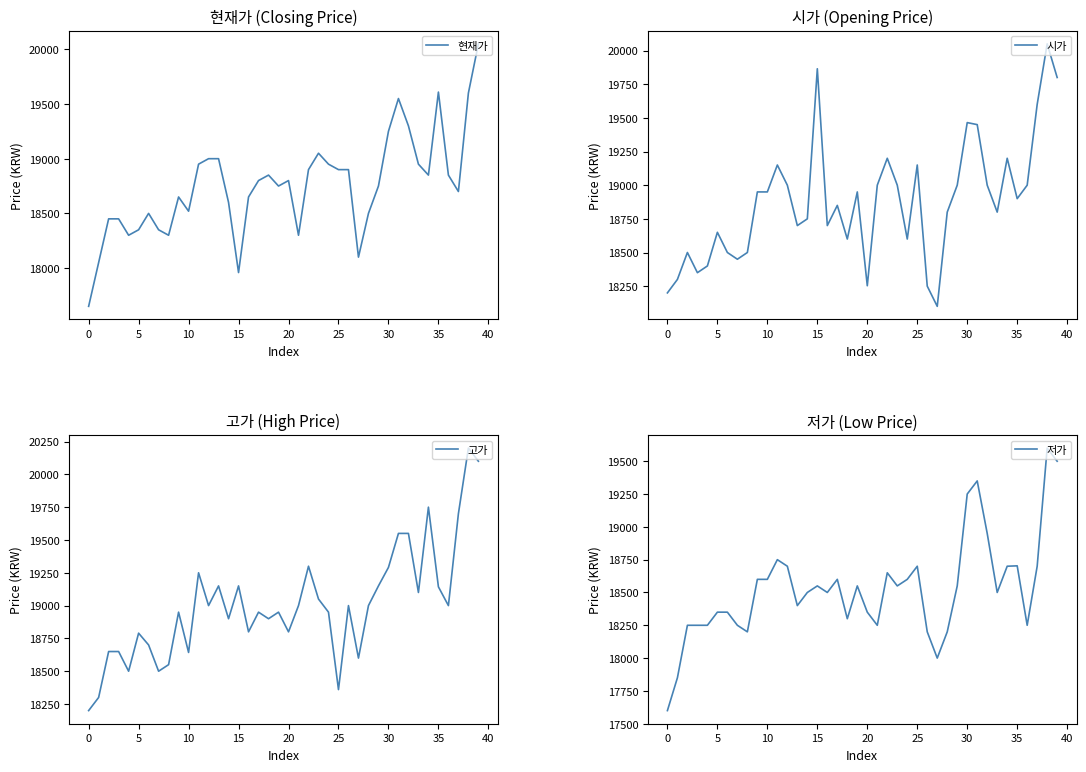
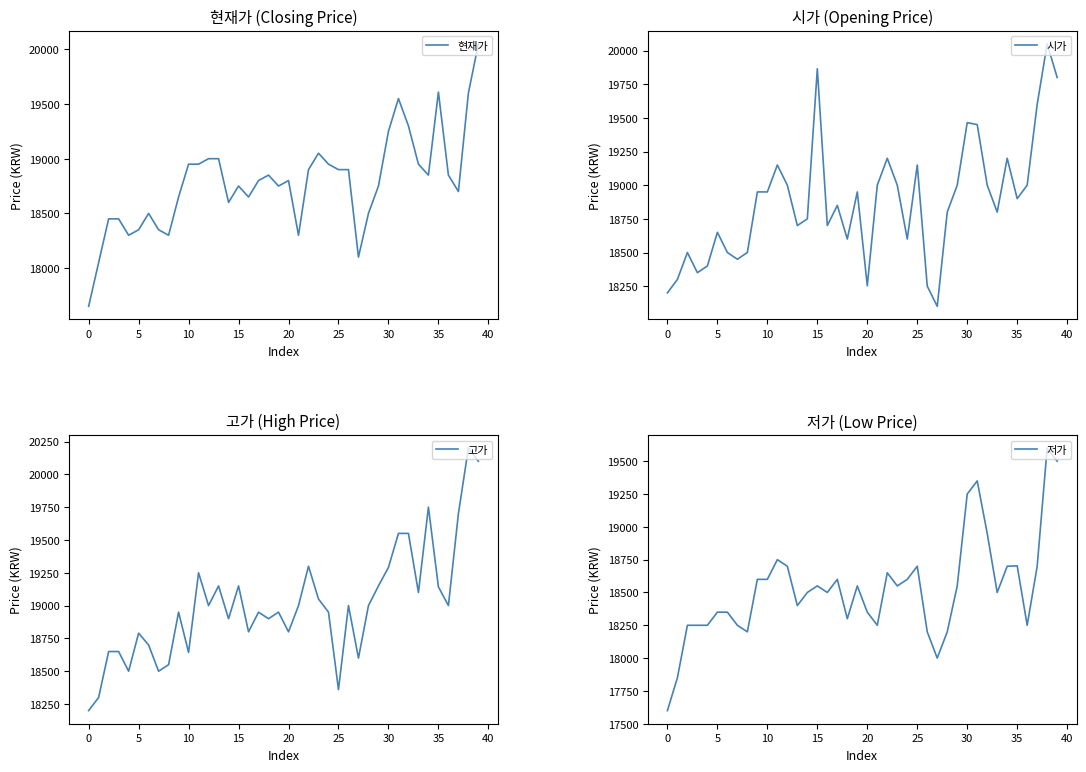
  {
    "현재가 (Closing Price)": {
      "0": 17650,
      "5": 18350,
-     "10": 18520,
-     "15": 17960,
+     "10": 18950,
+     "15": 18750,
      "20": 18800,
      "25": 18900,
      "30": 19250,
      "35": 19610
    },
    "시가 (Opening Price)": {
      "0": 18200,
      "5": 18650,
      "10": 18950,
      "15": 19870,
      "20": 18250,
      "25": 19150,
      "30": 19470,
      "35": 18900
    },
    "고가 (High Price)": {
      "0": 18200,
      "5": 18790,
      "10": 18640,
      "15": 19150,
      "20": 18800,
      "25": 18360,
      "30": 19290,
      "35": 19140
    },
    "저가 (Low Price)": {
      "0": 17600,
      "5": 18350,
      "10": 18600,
      "15": 18550,
      "20": 18350,
      "25": 18700,
      "30": 19250,
      "35": 18700
    }
  }
